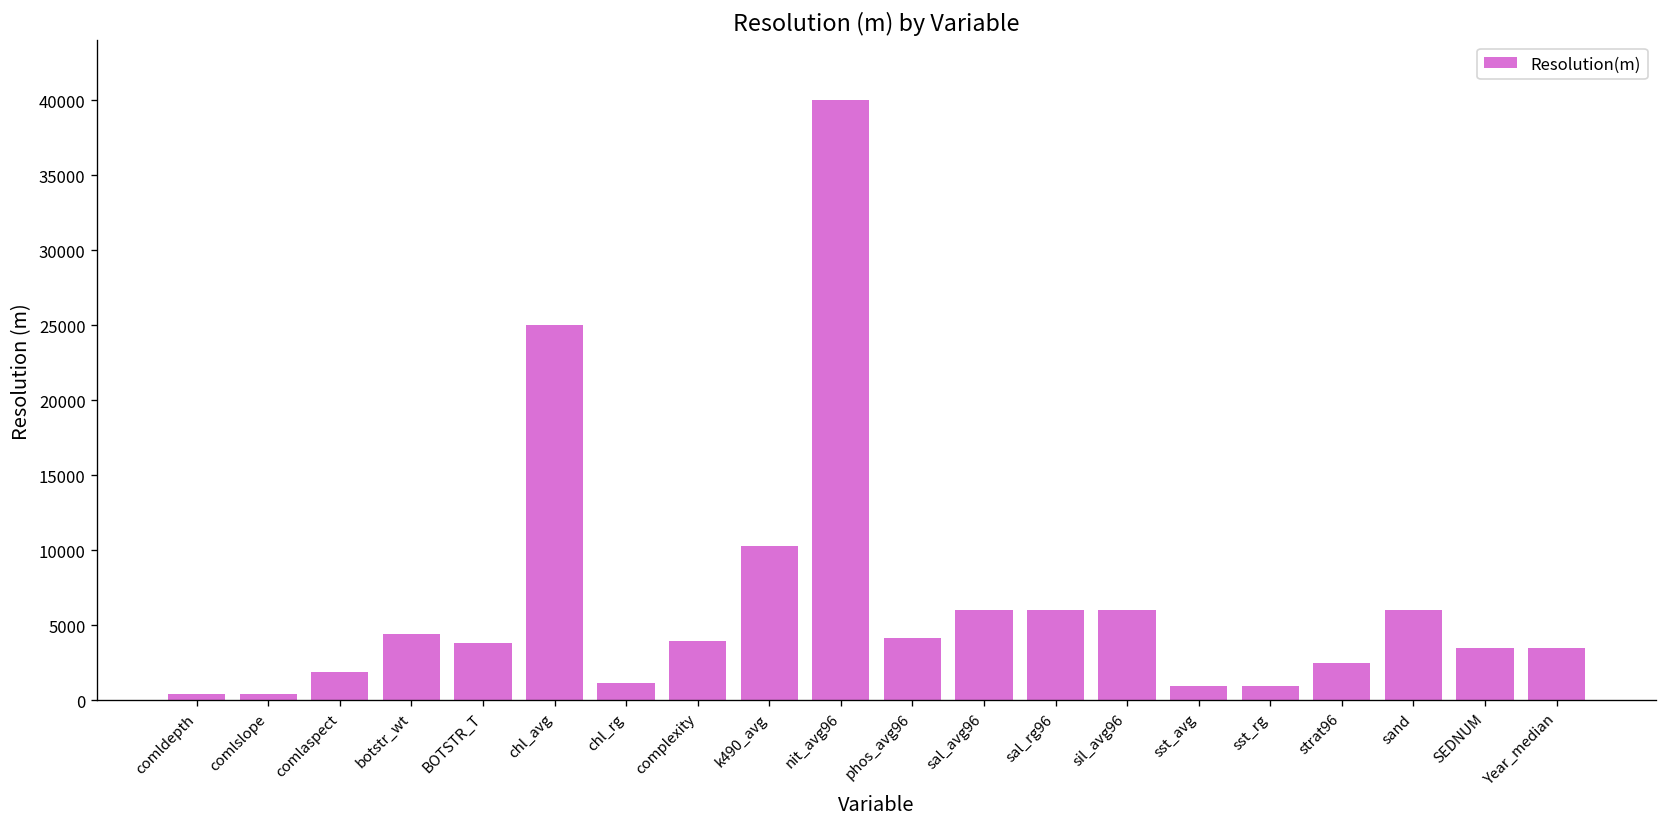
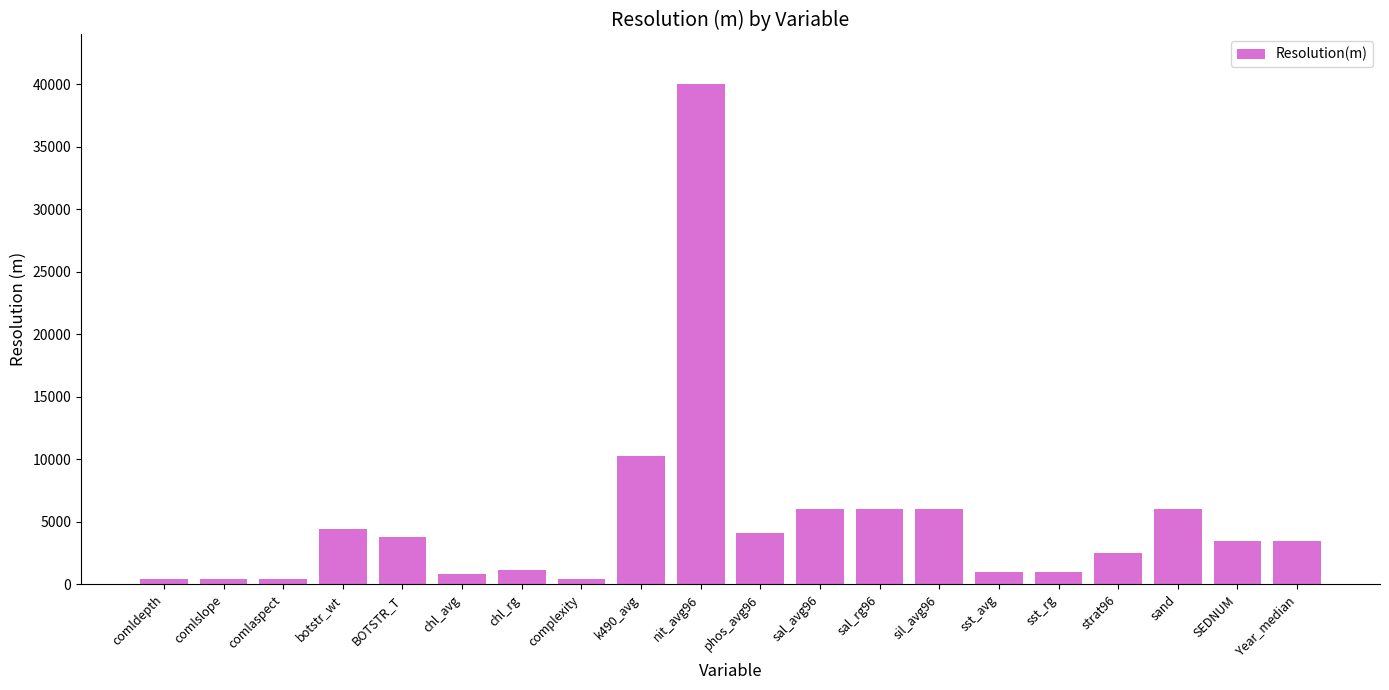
  {
    "comldepth": 400,
    "comlslope": 400,
-   "comlaspect": 1800,
+   "comlaspect": 400,
    "botstr_wt": 4400,
    "BOTSTR_T": 3800,
-   "chl_avg": 25000,
+   "chl_avg": 900,
    "chl_rg": 1100,
-   "complexity": 4000,
+   "complexity": 400,
    "k490_avg": 10300,
    "nit_avg96": 40000,
    "phos_avg96": 4100,
    "sal_avg96": 6000,
    "sal_rg96": 6000,
    "sil_avg96": 6000,
    "sst_avg": 1000,
    "sst_rg": 1000,
    "strat96": 2500,
    "sand": 6000,
    "SEDNUM": 3500,
    "Year_median": 3500
  }
